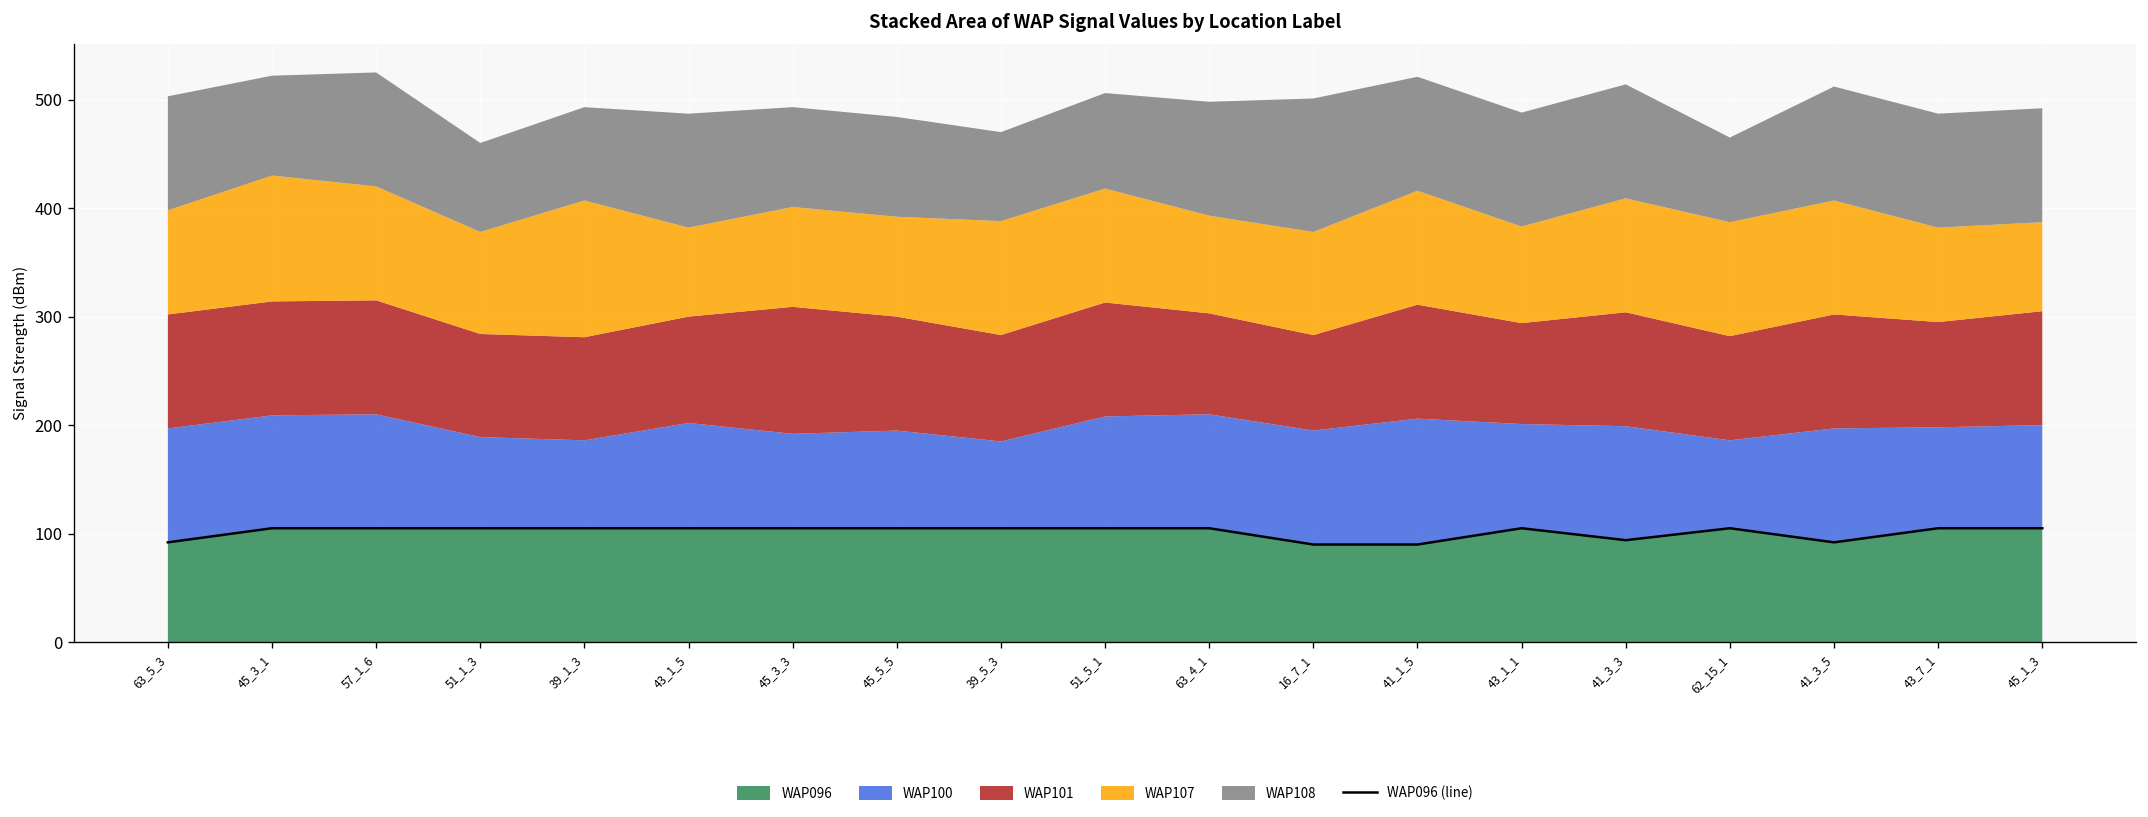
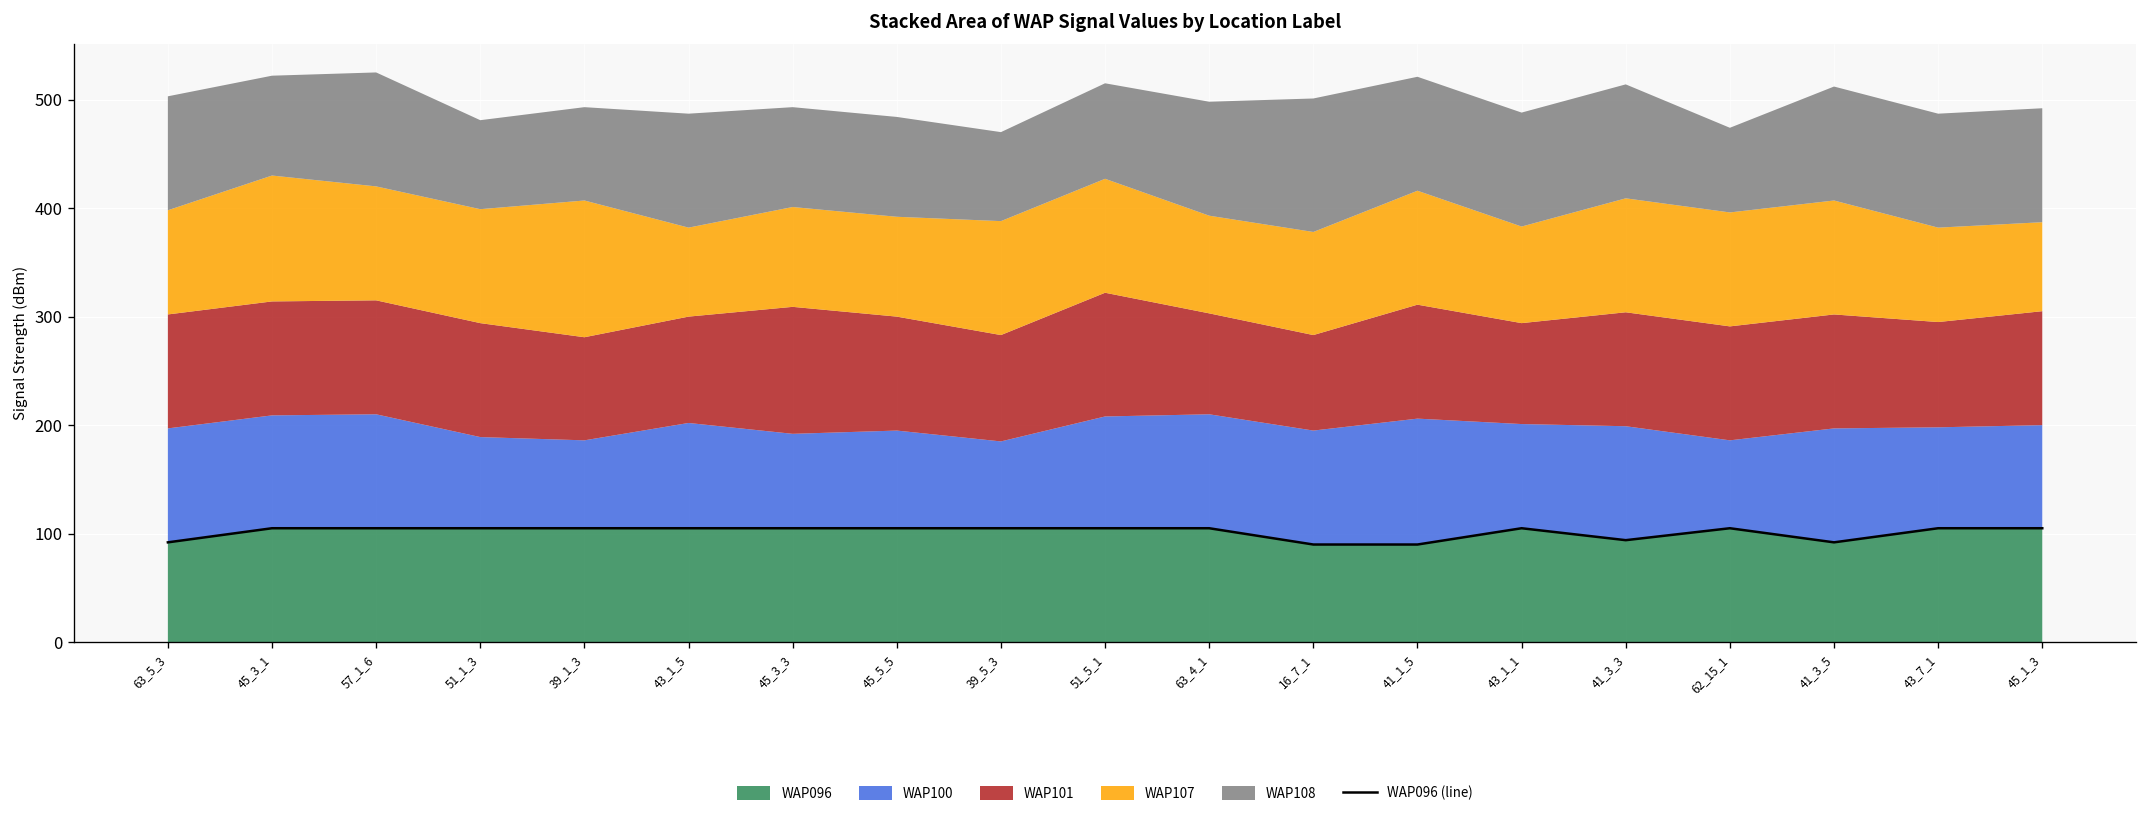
  {
    "WAP096": {
      "63_5_3": 90,
      "45_3_1": 110,
      "57_1_6": 110,
      "51_1_3": 110,
      "39_1_3": 110,
      "43_1_5": 110,
      "45_3_3": 110,
      "45_5_5": 110,
      "39_5_3": 110,
      "51_5_1": 110,
      "63_4_1": 110,
      "16_7_1": 90,
      "41_1_5": 90,
      "43_1_1": 110,
      "41_3_3": 90,
      "62_15_1": 110,
      "41_3_5": 90,
      "43_7_1": 110,
      "45_1_3": 110
    },
    "WAP100": {
      "63_5_3": 110,
      "45_3_1": 100,
      "57_1_6": 110,
      "51_1_3": 80,
      "39_1_3": 80,
      "43_1_5": 100,
      "45_3_3": 90,
      "45_5_5": 90,
      "39_5_3": 80,
      "51_5_1": 100,
      "63_4_1": 110,
      "16_7_1": 110,
      "41_1_5": 120,
      "43_1_1": 100,
      "41_3_3": 110,
      "62_15_1": 80,
      "41_3_5": 110,
      "43_7_1": 90,
      "45_1_3": 100
    },
    "WAP101": {
      "63_5_3": 110,
      "45_3_1": 110,
      "57_1_6": 110,
-     "51_1_3": 100,
+     "51_1_3": 110,
      "39_1_3": 100,
      "43_1_5": 100,
      "45_3_3": 120,
      "45_5_5": 110,
      "39_5_3": 100,
-     "51_5_1": 105,
+     "51_5_1": 114,
      "63_4_1": 90,
      "16_7_1": 90,
      "41_1_5": 110,
      "43_1_1": 90,
      "41_3_3": 110,
-     "62_15_1": 100,
+     "62_15_1": 110,
      "41_3_5": 110,
      "43_7_1": 100,
      "45_1_3": 110
    },
    "WAP107": {
      "63_5_3": 100,
      "45_3_1": 120,
      "57_1_6": 110,
-     "51_1_3": 90,
+     "51_1_3": 110,
      "39_1_3": 130,
      "43_1_5": 80,
      "45_3_3": 90,
      "45_5_5": 90,
      "39_5_3": 110,
      "51_5_1": 110,
      "63_4_1": 90,
      "16_7_1": 100,
      "41_1_5": 110,
      "43_1_1": 90,
      "41_3_3": 110,
      "62_15_1": 110,
      "41_3_5": 110,
      "43_7_1": 90,
      "45_1_3": 80
    },
    "WAP108": {
      "63_5_3": 110,
      "45_3_1": 90,
      "57_1_6": 110,
      "51_1_3": 80,
      "39_1_3": 90,
      "43_1_5": 110,
      "45_3_3": 90,
      "45_5_5": 90,
      "39_5_3": 80,
      "51_5_1": 90,
      "63_4_1": 110,
      "16_7_1": 120,
      "41_1_5": 110,
      "43_1_1": 110,
      "41_3_3": 110,
      "62_15_1": 80,
      "41_3_5": 110,
      "43_7_1": 110,
      "45_1_3": 110
    }
  }
